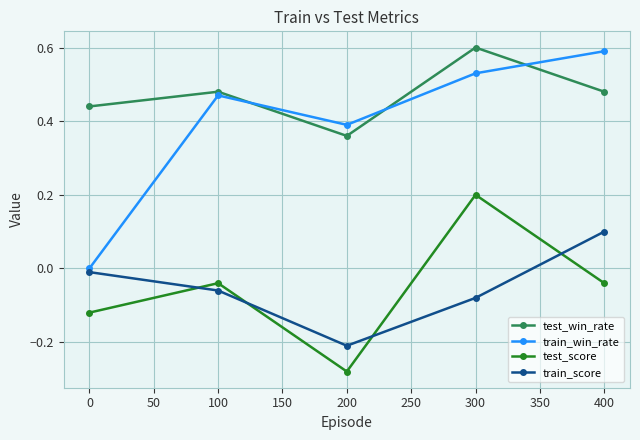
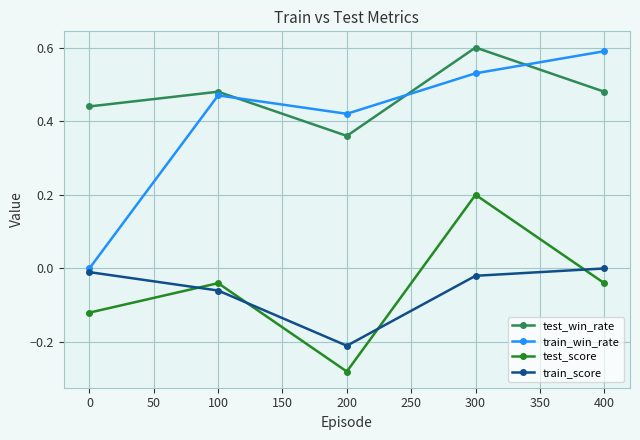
  {
    "train_win_rate": {
      "0": 0.00,
      "100": 0.47,
-     "200": 0.39,
+     "200": 0.42,
      "300": 0.53,
      "400": 0.59
    },
    "train_score": {
      "0": -0.01,
      "100": -0.06,
      "200": -0.21,
-     "300": -0.08,
-     "400": 0.1
+     "300": -0.02,
+     "400": 0.0
    }
  }
